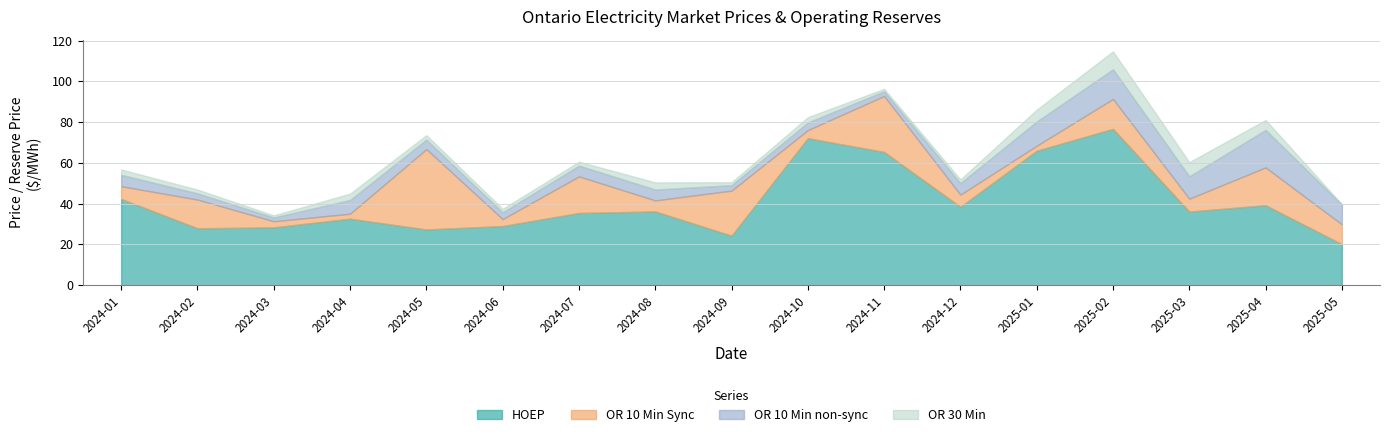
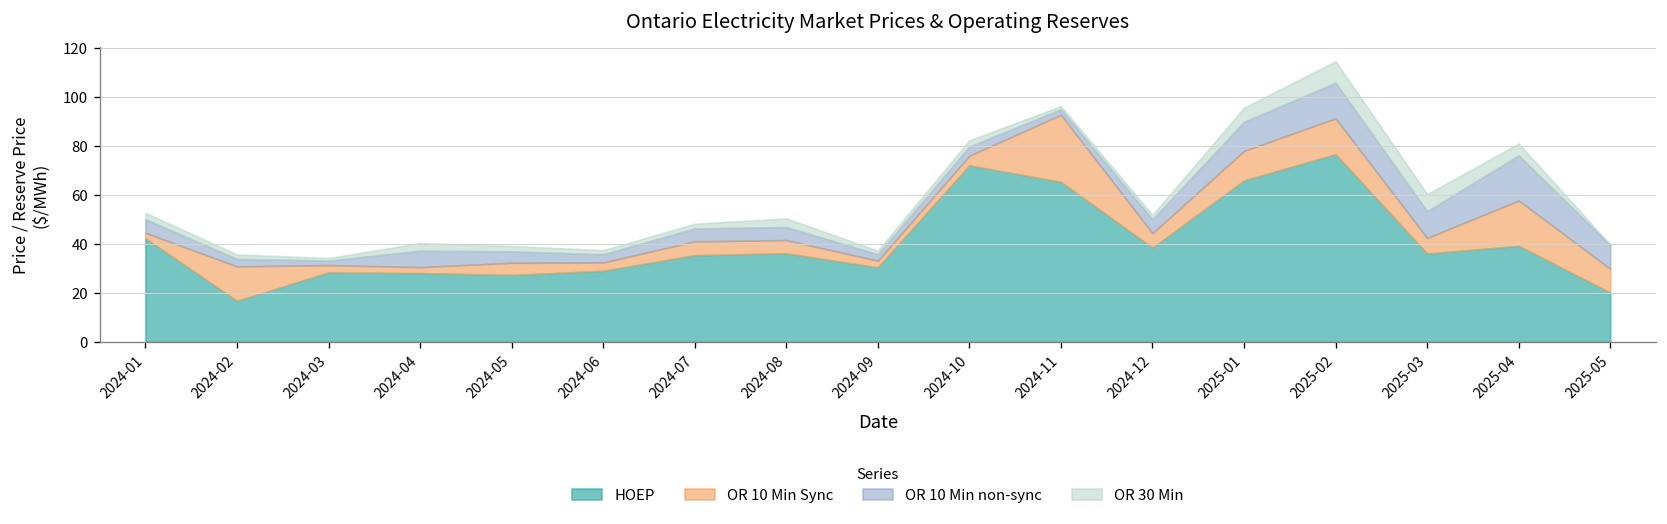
  {
    "HOEP": {
      "2024-01": 42,
-     "2024-02": 28,
+     "2024-02": 17,
      "2024-03": 28,
-     "2024-04": 33,
+     "2024-04": 28,
      "2024-05": 27,
      "2024-06": 29,
      "2024-07": 35,
      "2024-08": 36,
-     "2024-09": 24,
+     "2024-09": 30,
      "2024-10": 72,
      "2024-11": 65,
      "2024-12": 38,
      "2025-01": 66,
      "2025-02": 77,
      "2025-03": 36,
      "2025-04": 39,
      "2025-05": 20
    },
    "OR 10 Min Sync": {
-     "2024-01": 6,
+     "2024-01": 2,
      "2024-02": 14,
      "2024-03": 3,
      "2024-04": 2,
-     "2024-05": 39,
+     "2024-05": 5,
      "2024-06": 3,
-     "2024-07": 18,
+     "2024-07": 6,
      "2024-08": 5,
-     "2024-09": 22,
+     "2024-09": 3,
      "2024-10": 4,
      "2024-11": 27,
      "2024-12": 6,
-     "2025-01": 2,
+     "2025-01": 12,
      "2025-02": 15,
      "2025-03": 6,
      "2025-04": 19,
      "2025-05": 10
    }
  }
